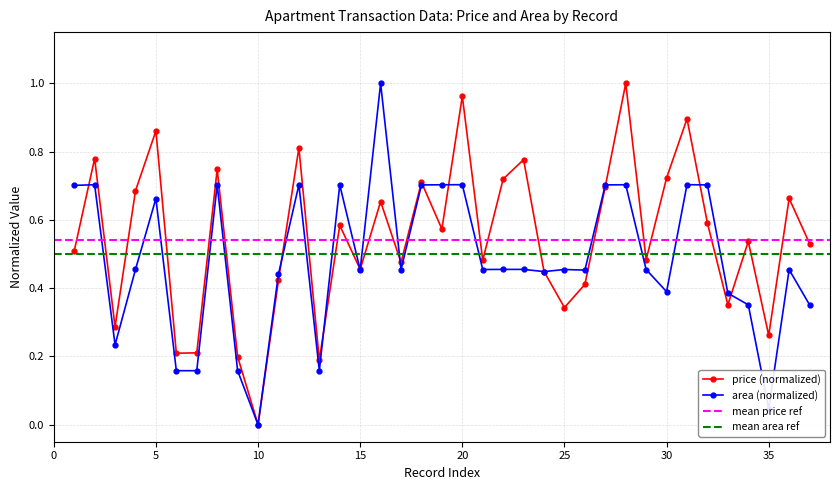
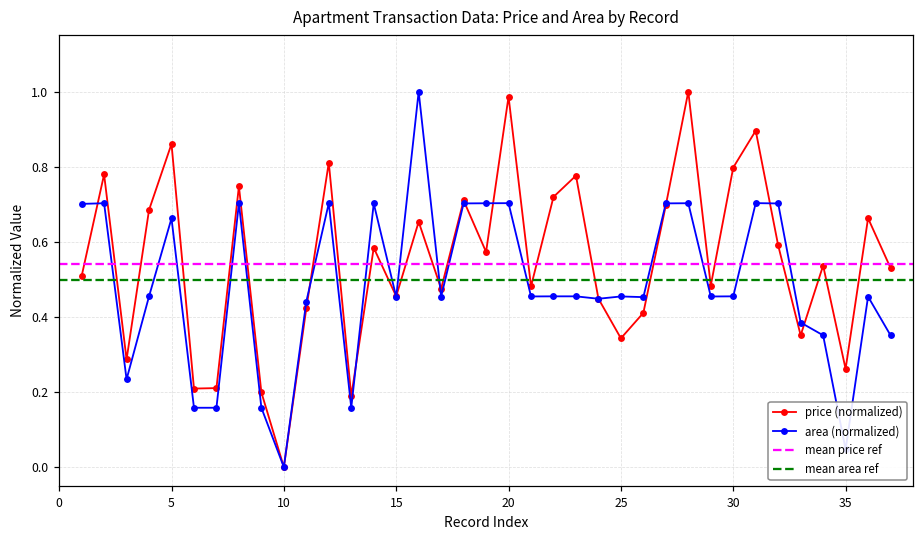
  {
    "price (normalized)": {
      "5": 0.86,
-     "20": 0.96,
+     "20": 0.99,
      "25": 0.34,
-     "30": 0.72,
+     "30": 0.80,
      "35": 0.26
    },
    "area (normalized)": {
      "5": 0.66,
      "20": 0.70,
      "25": 0.45,
-     "30": 0.39
+     "30": 0.45
    }
  }
